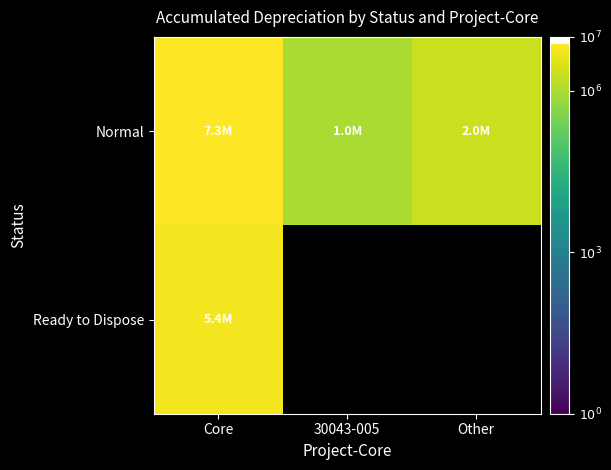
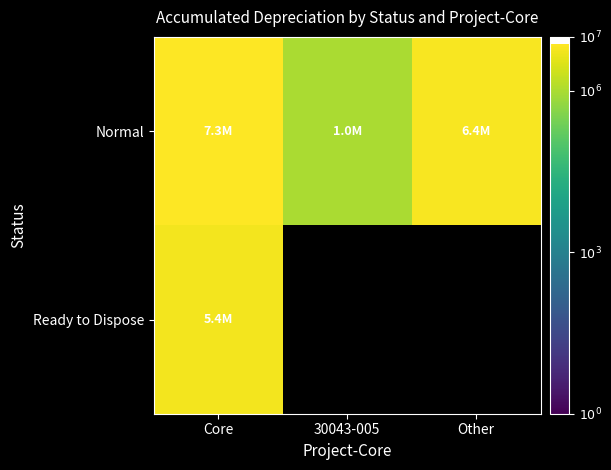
  {
    "Normal": {
      "Core": "7.3M",
      "30043-005": "1.0M",
-     "Other": "2.0M"
+     "Other": "6.4M"
    },
    "Ready to Dispose": {
      "Core": "5.4M"
    }
  }
